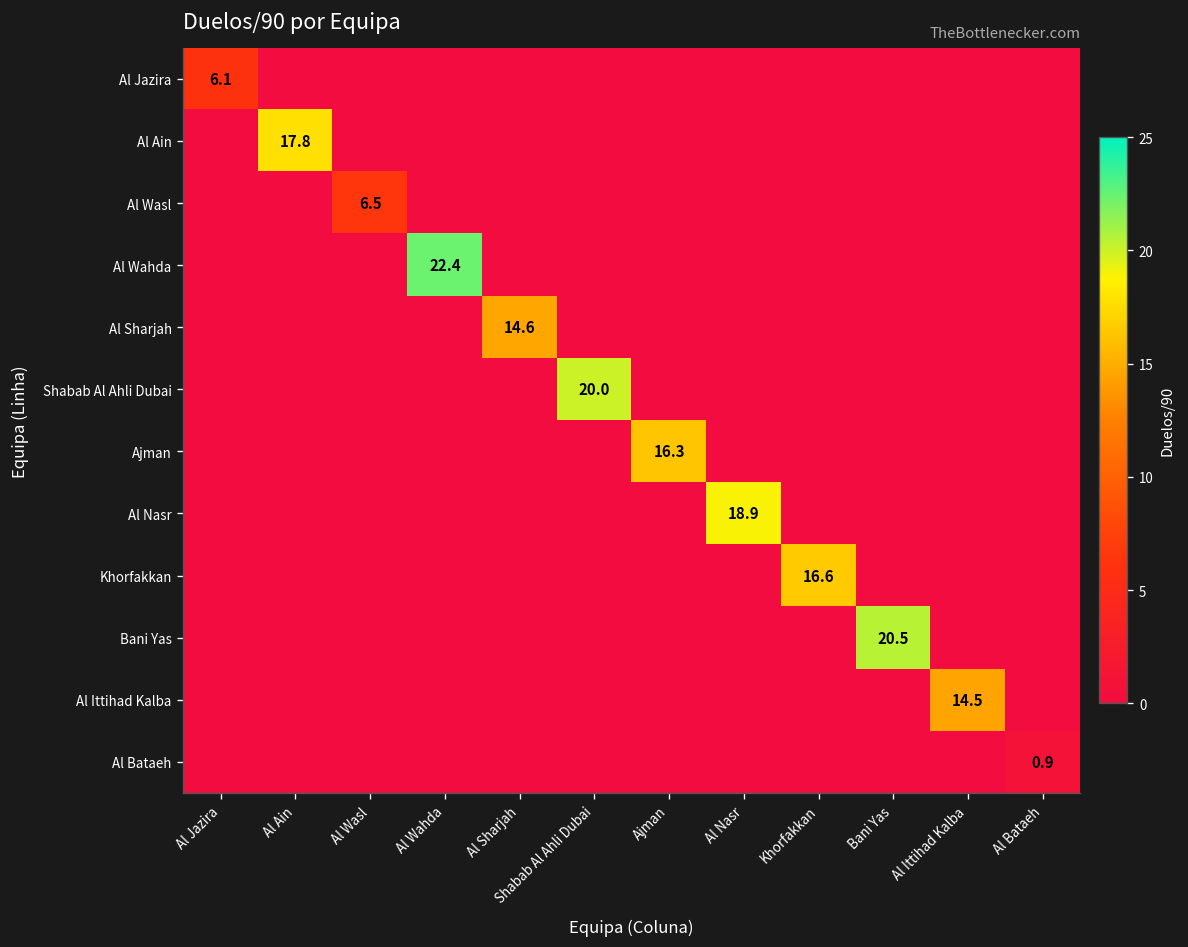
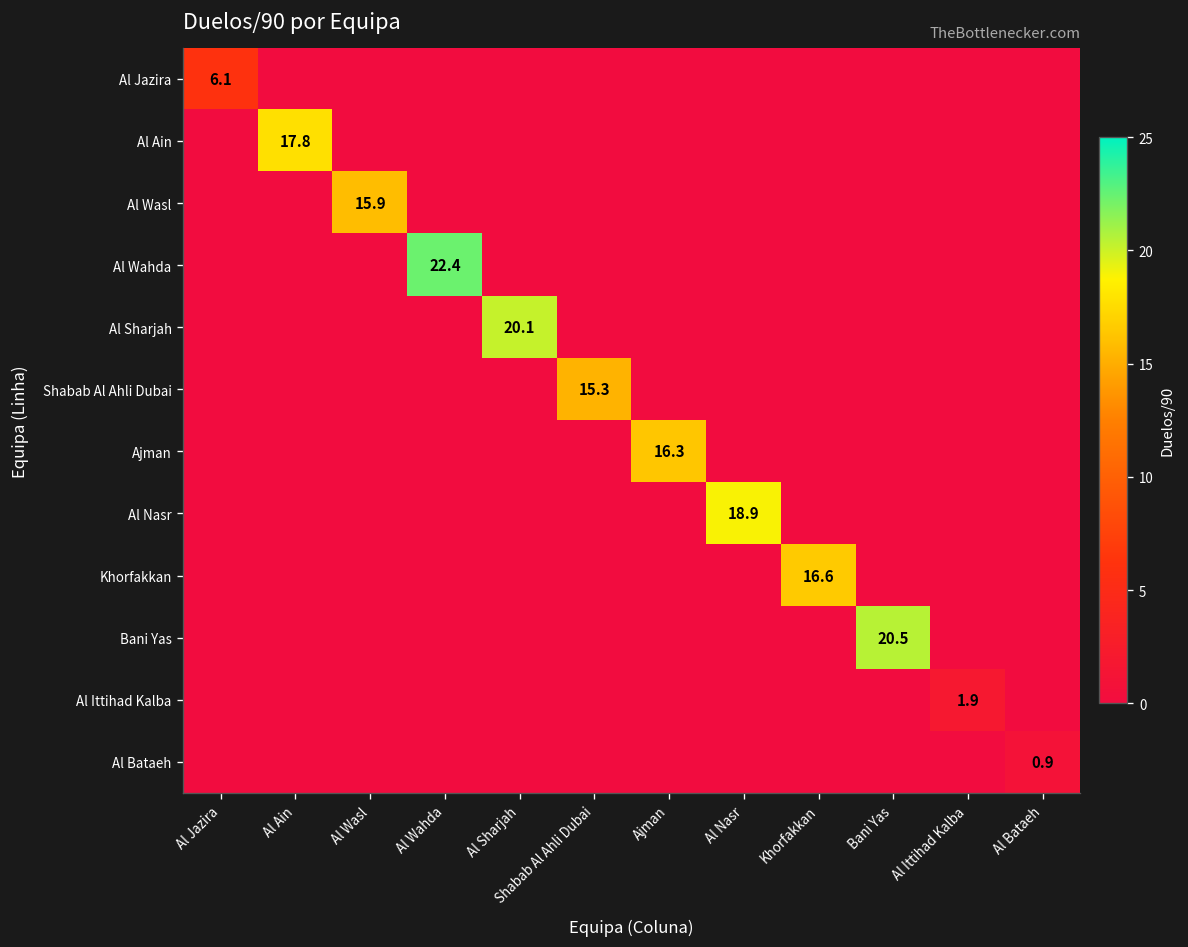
  {
    "Al Jazira": {
      "Al Jazira": 6.1
    },
    "Al Ain": {
      "Al Ain": 17.8
    },
    "Al Wasl": {
-     "Al Wasl": 6.5
+     "Al Wasl": 15.9
    },
    "Al Wahda": {
      "Al Wahda": 22.4
    },
    "Al Sharjah": {
-     "Al Sharjah": 14.6
+     "Al Sharjah": 20.1
    },
    "Shabab Al Ahli Dubai": {
-     "Shabab Al Ahli Dubai": 20.0
+     "Shabab Al Ahli Dubai": 15.3
    },
    "Ajman": {
      "Ajman": 16.3
    },
    "Al Nasr": {
      "Al Nasr": 18.9
    },
    "Khorfakkan": {
      "Khorfakkan": 16.6
    },
    "Bani Yas": {
      "Bani Yas": 20.5
    },
    "Al Ittihad Kalba": {
-     "Al Ittihad Kalba": 14.5
+     "Al Ittihad Kalba": 1.9
    },
    "Al Bataeh": {
      "Al Bataeh": 0.9
    }
  }
